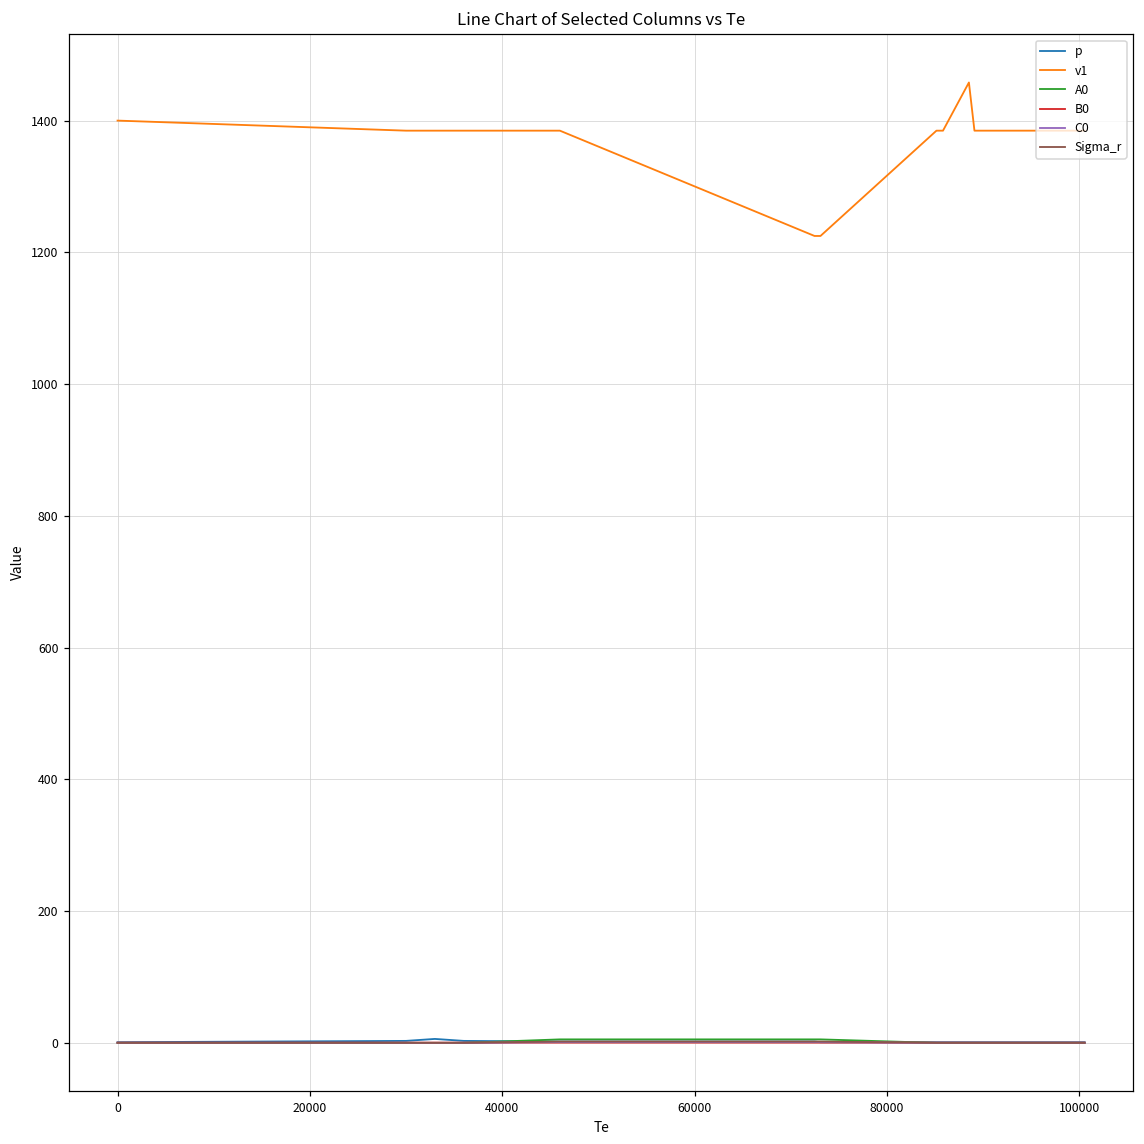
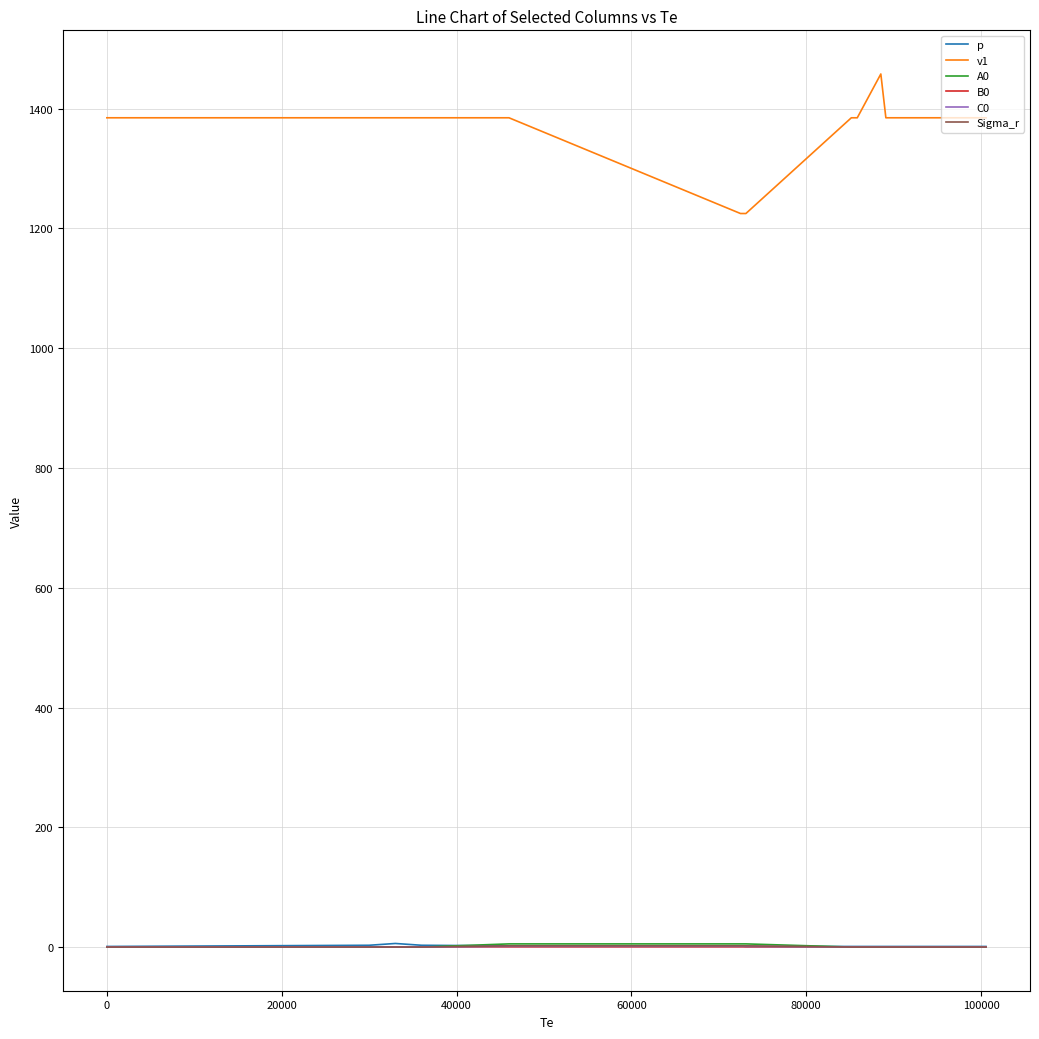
  {
    "v1": {
-     "0": 1400
+     "0": 1380
    }
  }
